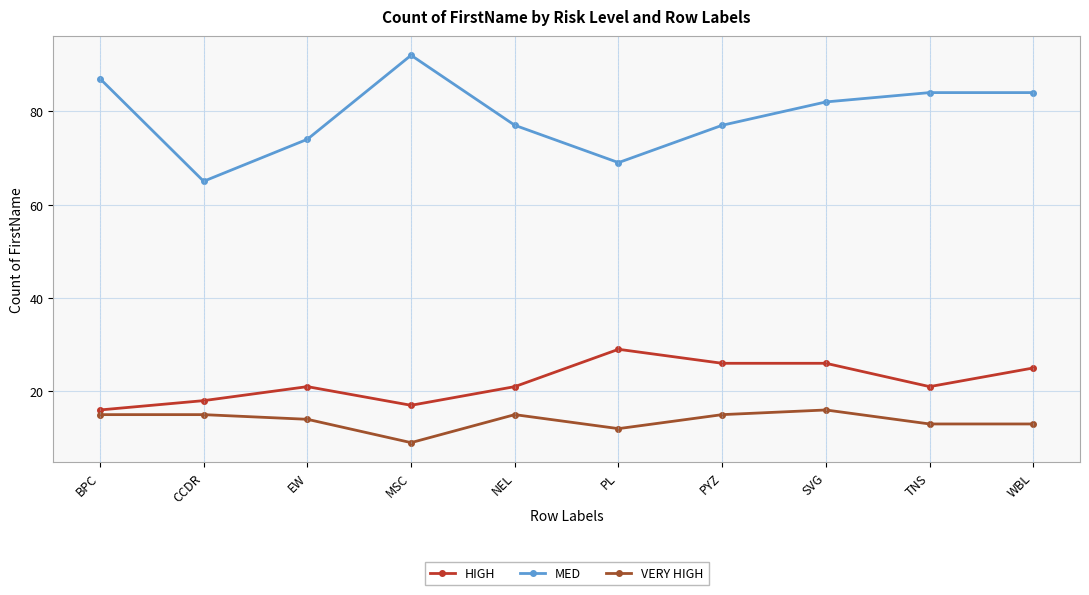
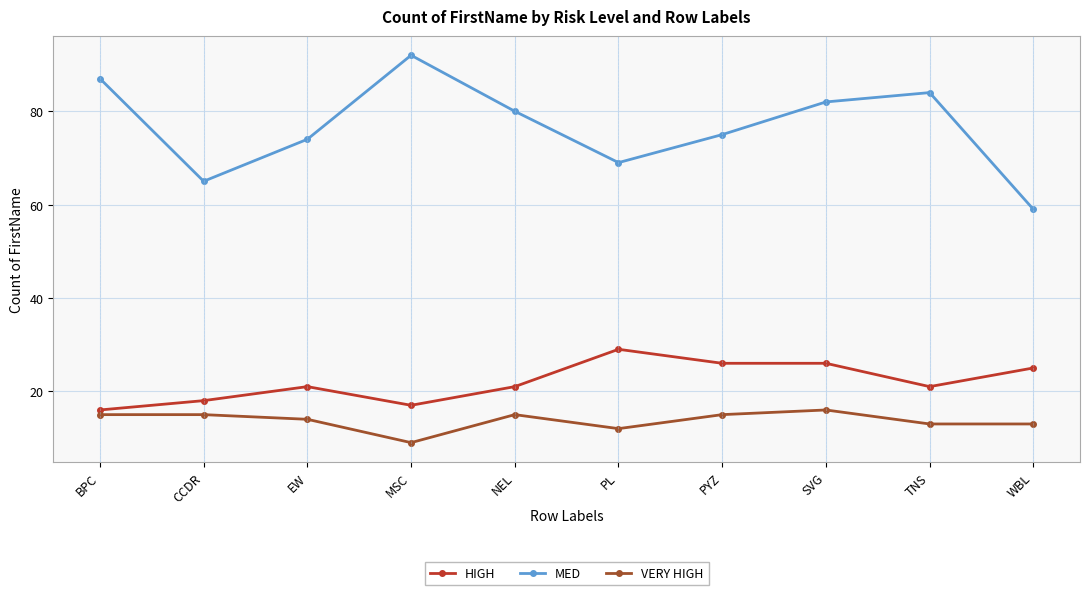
  {
    "MED": {
      "BPC": 87,
      "CCDR": 65,
      "EW": 74,
      "MSC": 92,
-     "NEL": 77,
+     "NEL": 80,
      "PL": 69,
-     "PYZ": 77,
+     "PYZ": 75,
      "SVG": 82,
      "TNS": 84,
-     "WBL": 84
+     "WBL": 59
    }
  }
